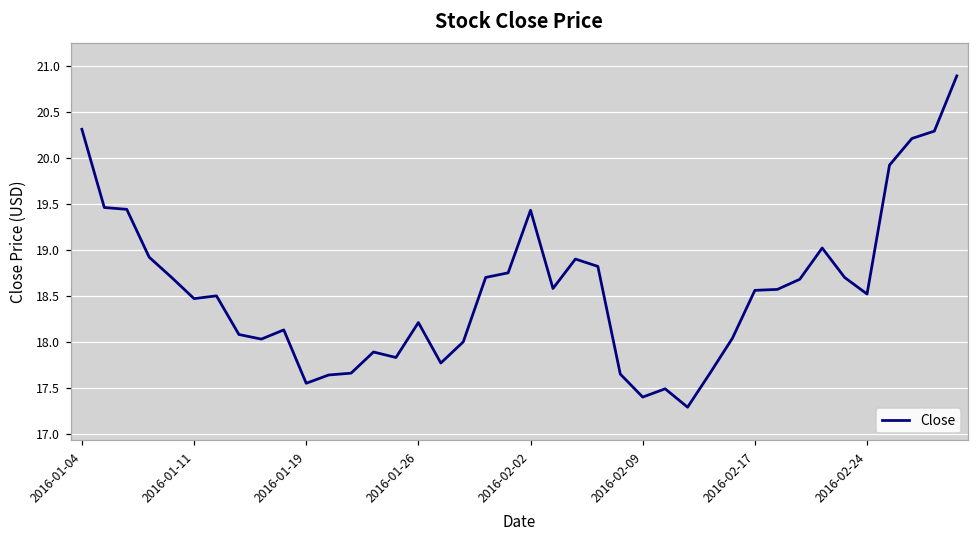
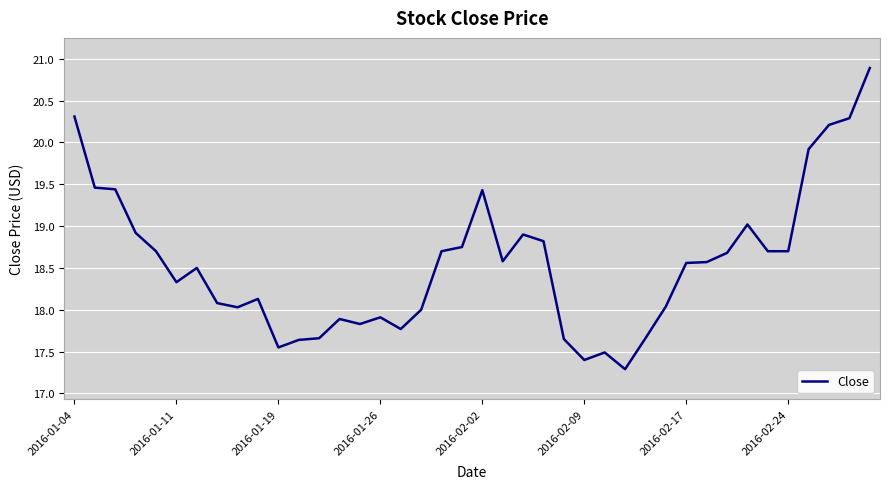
  {
    "2016-01-04": 20.3,
-   "2016-01-11": 18.5,
+   "2016-01-11": 18.3,
    "2016-01-19": 17.6,
-   "2016-01-26": 18.2,
+   "2016-01-26": 17.9,
    "2016-02-02": 19.4,
    "2016-02-09": 17.4,
    "2016-02-17": 18.6,
-   "2016-02-24": 18.5
+   "2016-02-24": 18.7
  }
